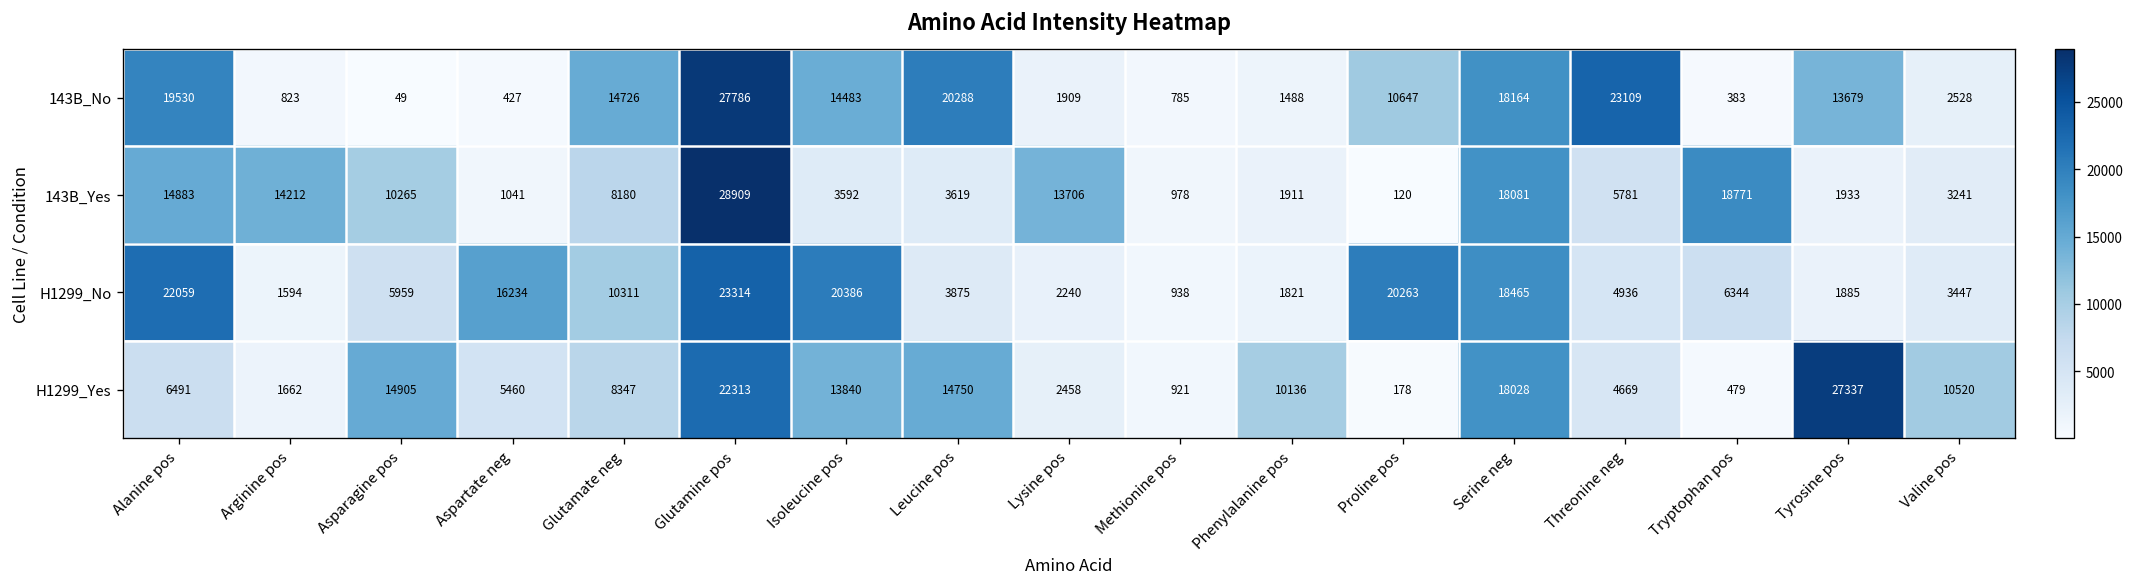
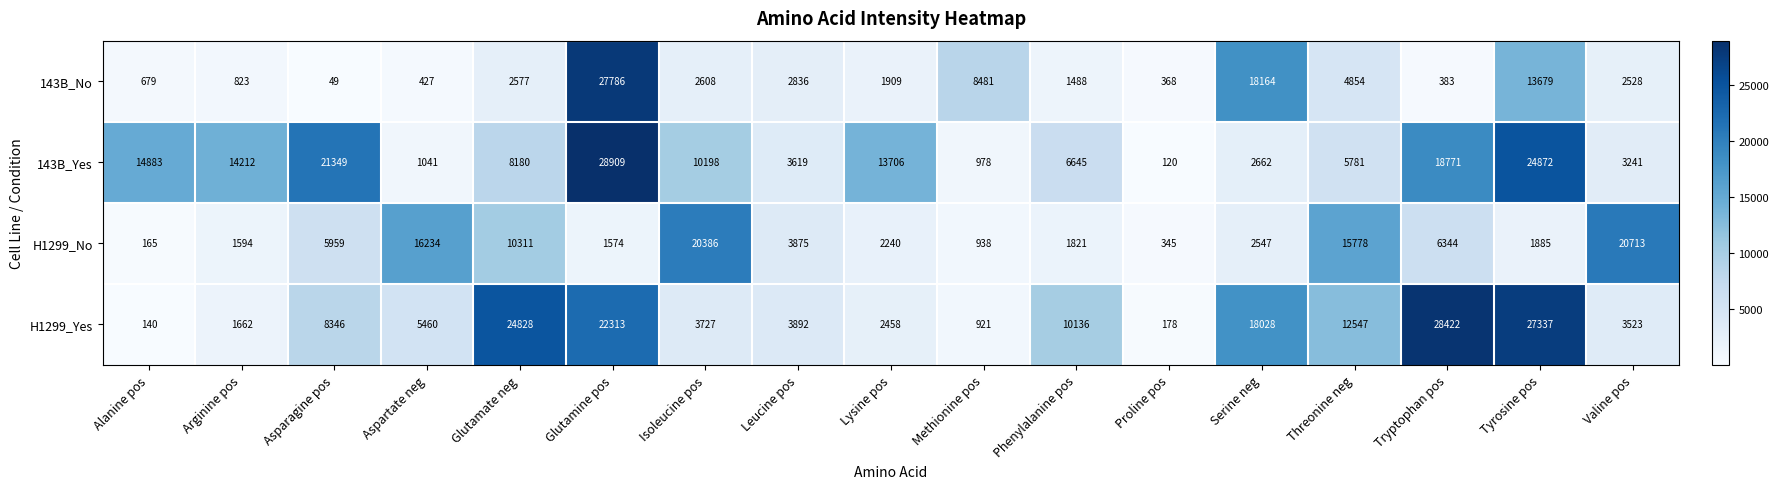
  {
    "143B_No": {
-     "Alanine pos": 19530,
+     "Alanine pos": 679,
      "Arginine pos": 823,
      "Asparagine pos": 49,
      "Aspartate neg": 427,
-     "Glutamate neg": 14726,
+     "Glutamate neg": 2577,
      "Glutamine pos": 27786,
-     "Isoleucine pos": 14483,
-     "Leucine pos": 20288,
+     "Isoleucine pos": 2608,
+     "Leucine pos": 2836,
      "Lysine pos": 1909,
-     "Methionine pos": 785,
+     "Methionine pos": 8481,
      "Phenylalanine pos": 1488,
-     "Proline pos": 10647,
+     "Proline pos": 368,
      "Serine neg": 18164,
-     "Threonine neg": 23109,
+     "Threonine neg": 4854,
      "Tryptophan pos": 383,
      "Tyrosine pos": 13679,
      "Valine pos": 2528
    },
    "143B_Yes": {
      "Alanine pos": 14883,
      "Arginine pos": 14212,
-     "Asparagine pos": 10265,
+     "Asparagine pos": 21349,
      "Aspartate neg": 1041,
      "Glutamate neg": 8180,
      "Glutamine pos": 28909,
-     "Isoleucine pos": 3592,
+     "Isoleucine pos": 10198,
      "Leucine pos": 3619,
      "Lysine pos": 13706,
      "Methionine pos": 978,
-     "Phenylalanine pos": 1911,
+     "Phenylalanine pos": 6645,
      "Proline pos": 120,
-     "Serine neg": 18081,
+     "Serine neg": 2662,
      "Threonine neg": 5781,
      "Tryptophan pos": 18771,
-     "Tyrosine pos": 1933,
+     "Tyrosine pos": 24872,
      "Valine pos": 3241
    },
    "H1299_No": {
-     "Alanine pos": 22059,
+     "Alanine pos": 165,
      "Arginine pos": 1594,
      "Asparagine pos": 5959,
      "Aspartate neg": 16234,
      "Glutamate neg": 10311,
-     "Glutamine pos": 23314,
+     "Glutamine pos": 1574,
      "Isoleucine pos": 20386,
      "Leucine pos": 3875,
      "Lysine pos": 2240,
      "Methionine pos": 938,
      "Phenylalanine pos": 1821,
-     "Proline pos": 20263,
-     "Serine neg": 18465,
-     "Threonine neg": 4936,
+     "Proline pos": 345,
+     "Serine neg": 2547,
+     "Threonine neg": 15778,
      "Tryptophan pos": 6344,
      "Tyrosine pos": 1885,
-     "Valine pos": 3447
+     "Valine pos": 20713
    },
    "H1299_Yes": {
-     "Alanine pos": 6491,
+     "Alanine pos": 140,
      "Arginine pos": 1662,
-     "Asparagine pos": 14905,
+     "Asparagine pos": 8346,
      "Aspartate neg": 5460,
-     "Glutamate neg": 8347,
+     "Glutamate neg": 24828,
      "Glutamine pos": 22313,
-     "Isoleucine pos": 13840,
-     "Leucine pos": 14750,
+     "Isoleucine pos": 3727,
+     "Leucine pos": 3892,
      "Lysine pos": 2458,
      "Methionine pos": 921,
      "Phenylalanine pos": 10136,
      "Proline pos": 178,
      "Serine neg": 18028,
-     "Threonine neg": 4669,
-     "Tryptophan pos": 479,
+     "Threonine neg": 12547,
+     "Tryptophan pos": 28422,
      "Tyrosine pos": 27337,
-     "Valine pos": 10520
+     "Valine pos": 3523
    }
  }
